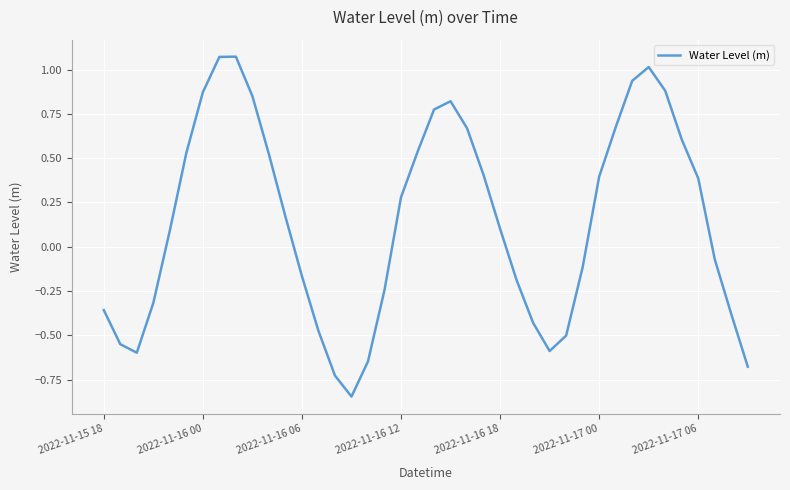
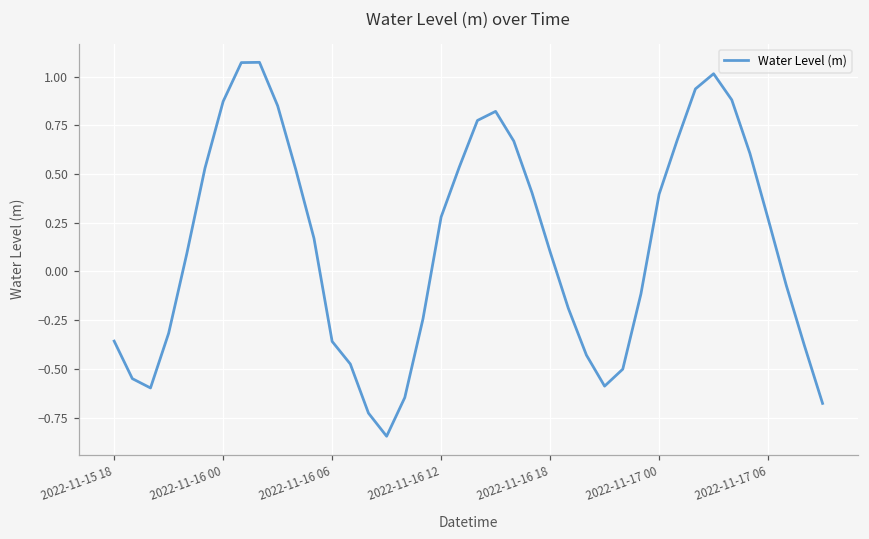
  {
    "2022-11-15 18": -0.36,
    "2022-11-16 00": 0.87,
-   "2022-11-16 06": -0.17,
+   "2022-11-16 06": -0.36,
    "2022-11-16 12": 0.28,
    "2022-11-16 18": 0.10,
    "2022-11-17 00": 0.40,
-   "2022-11-17 06": 0.39
+   "2022-11-17 06": 0.27
  }
